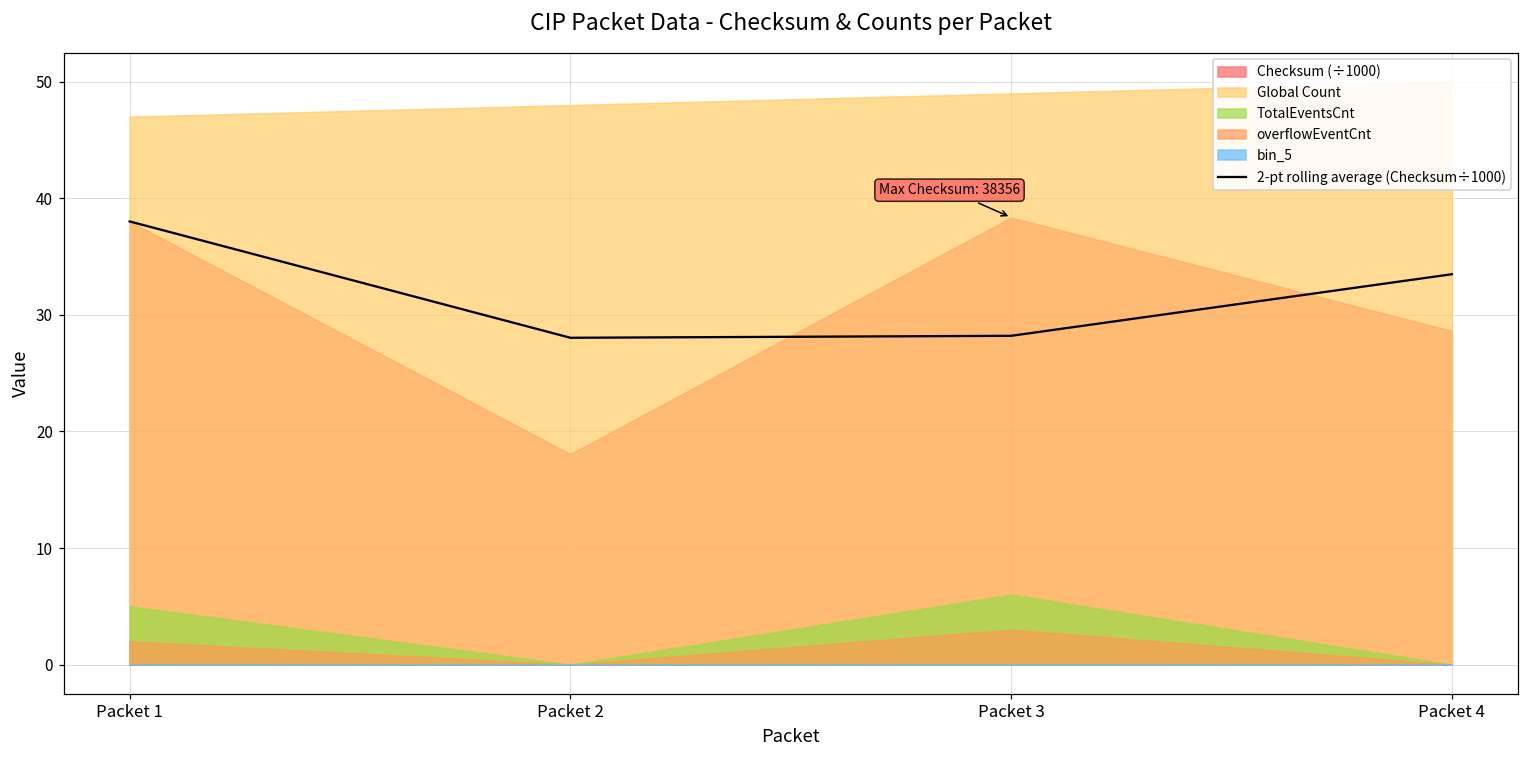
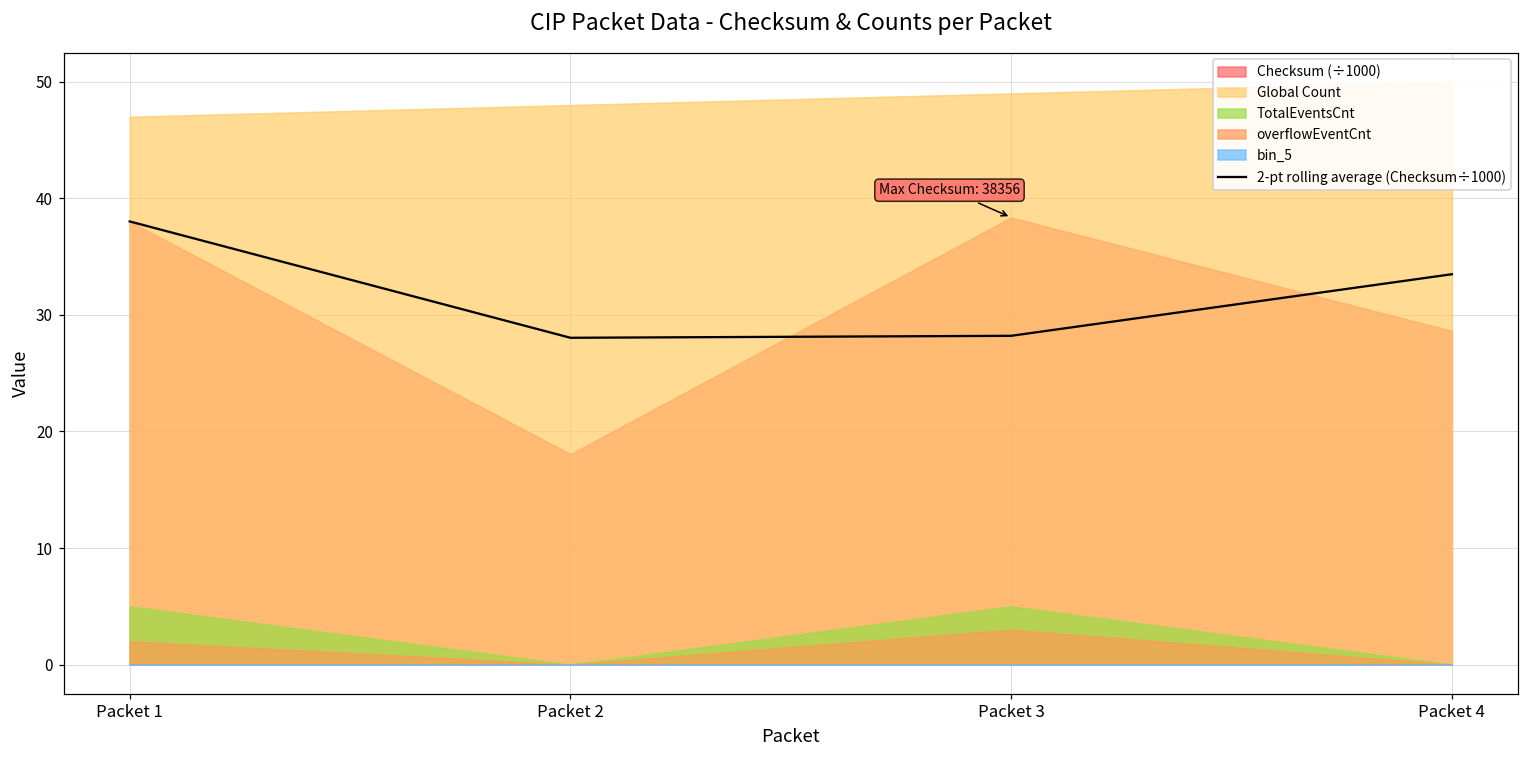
  {
    "2-pt rolling average (Checksum÷1000)": {
      "Packet 2": 28,
      "Packet 3": 28,
      "Packet 4": 33.5
    },
    "TotalEventsCnt": {
      "Packet 1": 5,
-     "Packet 3": 6
+     "Packet 3": 5
    },
    "bin_5": {
      "Packet 1": 0,
      "Packet 3": 0
    }
  }
